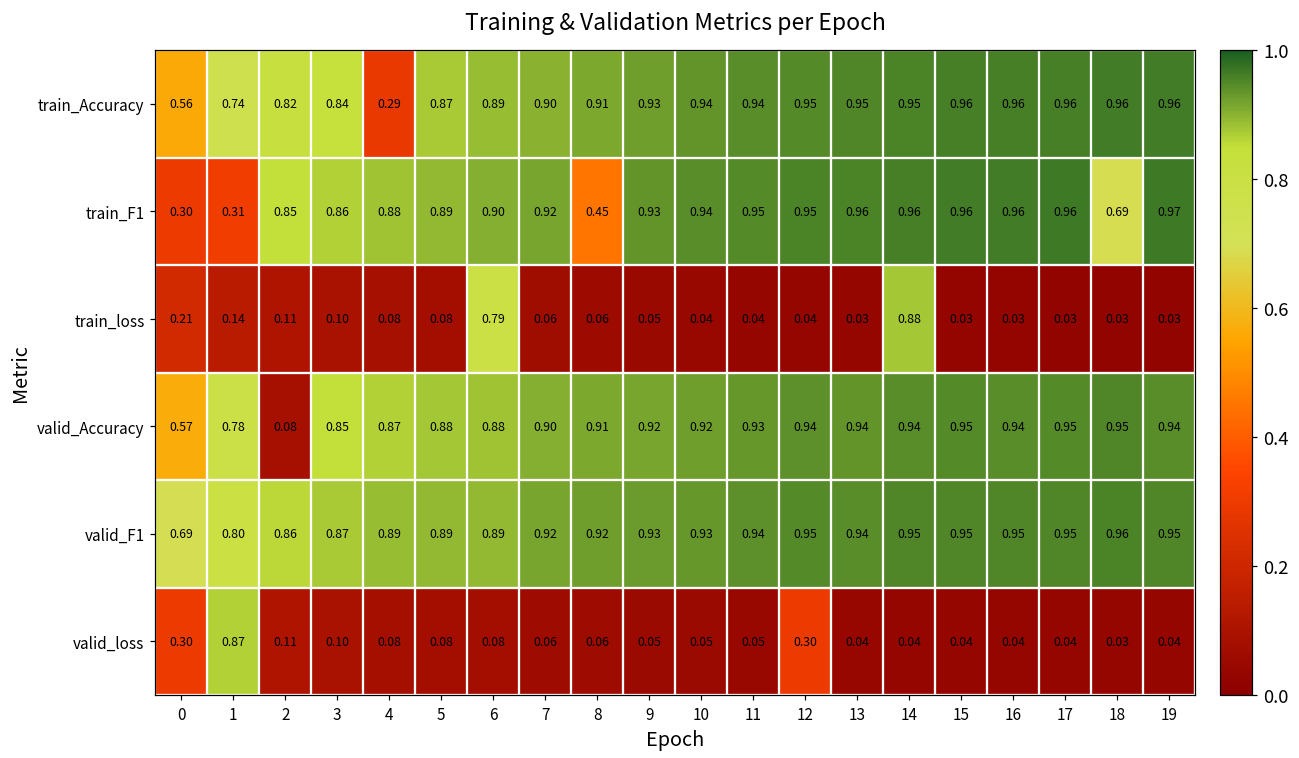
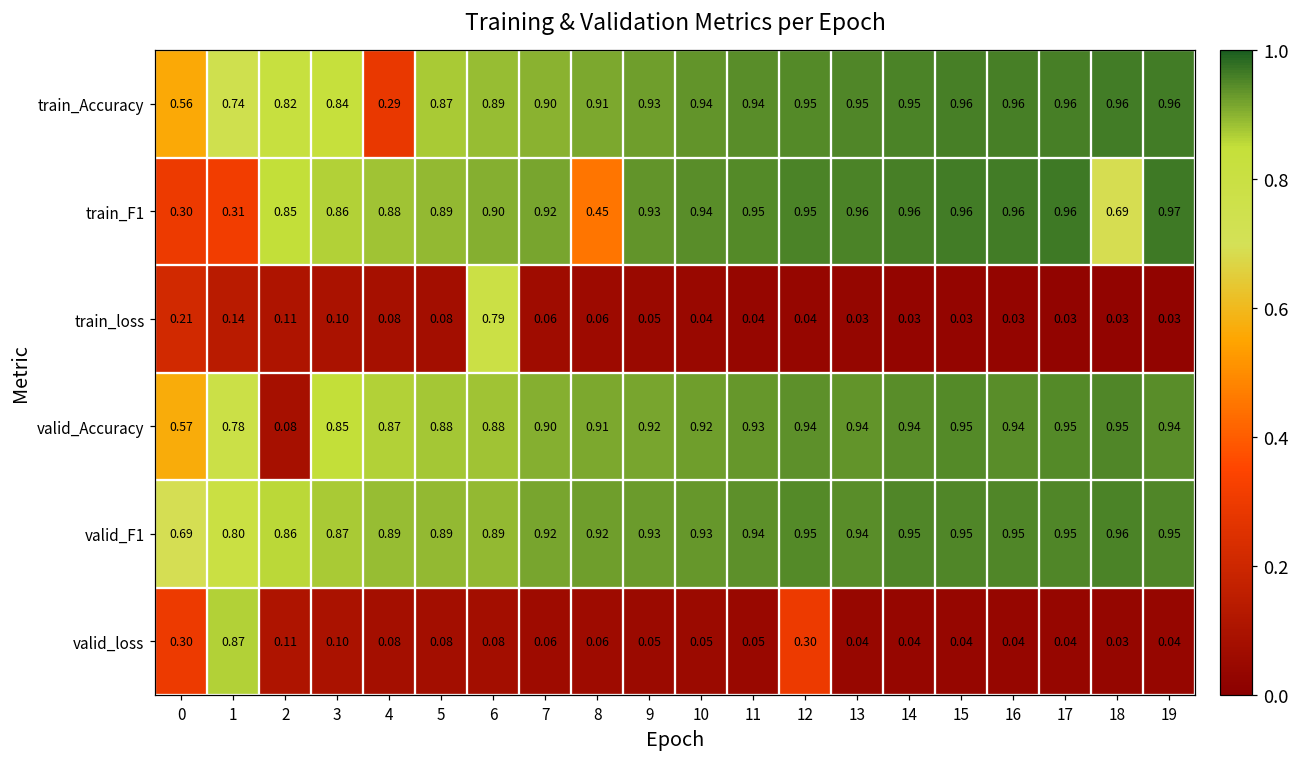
  {
    "train_Accuracy": {
      "0": 0.56,
      "1": 0.74,
      "2": 0.82,
      "3": 0.84,
      "4": 0.29,
      "5": 0.87,
      "6": 0.89,
      "7": 0.90,
      "8": 0.91,
      "9": 0.93,
      "10": 0.94,
      "11": 0.94,
      "12": 0.95,
      "13": 0.95,
      "14": 0.95,
      "15": 0.96,
      "16": 0.96,
      "17": 0.96,
      "18": 0.96,
      "19": 0.96
    },
    "train_F1": {
      "0": 0.30,
      "1": 0.31,
      "2": 0.85,
      "3": 0.86,
      "4": 0.88,
      "5": 0.89,
      "6": 0.90,
      "7": 0.92,
      "8": 0.45,
      "9": 0.93,
      "10": 0.94,
      "11": 0.95,
      "12": 0.95,
      "13": 0.96,
      "14": 0.96,
      "15": 0.96,
      "16": 0.96,
      "17": 0.96,
      "18": 0.69,
      "19": 0.97
    },
    "train_loss": {
      "0": 0.21,
      "1": 0.14,
      "2": 0.11,
      "3": 0.10,
      "4": 0.08,
      "5": 0.08,
      "6": 0.79,
      "7": 0.06,
      "8": 0.06,
      "9": 0.05,
      "10": 0.04,
      "11": 0.04,
      "12": 0.04,
      "13": 0.03,
-     "14": 0.88,
+     "14": 0.03,
      "15": 0.03,
      "16": 0.03,
      "17": 0.03,
      "18": 0.03,
      "19": 0.03
    },
    "valid_Accuracy": {
      "0": 0.57,
      "1": 0.78,
      "2": 0.08,
      "3": 0.85,
      "4": 0.87,
      "5": 0.88,
      "6": 0.88,
      "7": 0.90,
      "8": 0.91,
      "9": 0.92,
      "10": 0.92,
      "11": 0.93,
      "12": 0.94,
      "13": 0.94,
      "14": 0.94,
      "15": 0.95,
      "16": 0.94,
      "17": 0.95,
      "18": 0.95,
      "19": 0.94
    },
    "valid_F1": {
      "0": 0.69,
      "1": 0.80,
      "2": 0.86,
      "3": 0.87,
      "4": 0.89,
      "5": 0.89,
      "6": 0.89,
      "7": 0.92,
      "8": 0.92,
      "9": 0.93,
      "10": 0.93,
      "11": 0.94,
      "12": 0.95,
      "13": 0.94,
      "14": 0.95,
      "15": 0.95,
      "16": 0.95,
      "17": 0.95,
      "18": 0.96,
      "19": 0.95
    },
    "valid_loss": {
      "0": 0.30,
      "1": 0.87,
      "2": 0.11,
      "3": 0.10,
      "4": 0.08,
      "5": 0.08,
      "6": 0.08,
      "7": 0.06,
      "8": 0.06,
      "9": 0.05,
      "10": 0.05,
      "11": 0.05,
      "12": 0.30,
      "13": 0.04,
      "14": 0.04,
      "15": 0.04,
      "16": 0.04,
      "17": 0.04,
      "18": 0.03,
      "19": 0.04
    }
  }
